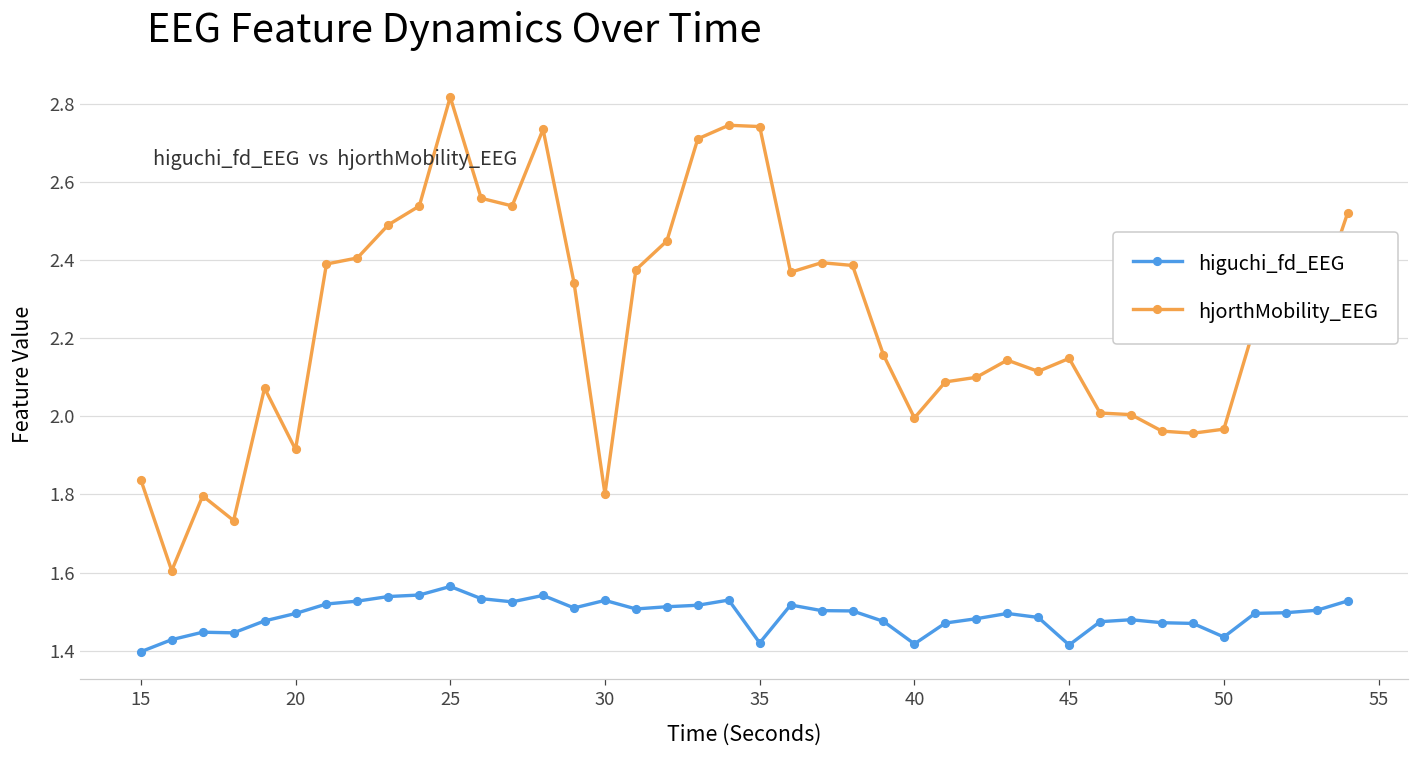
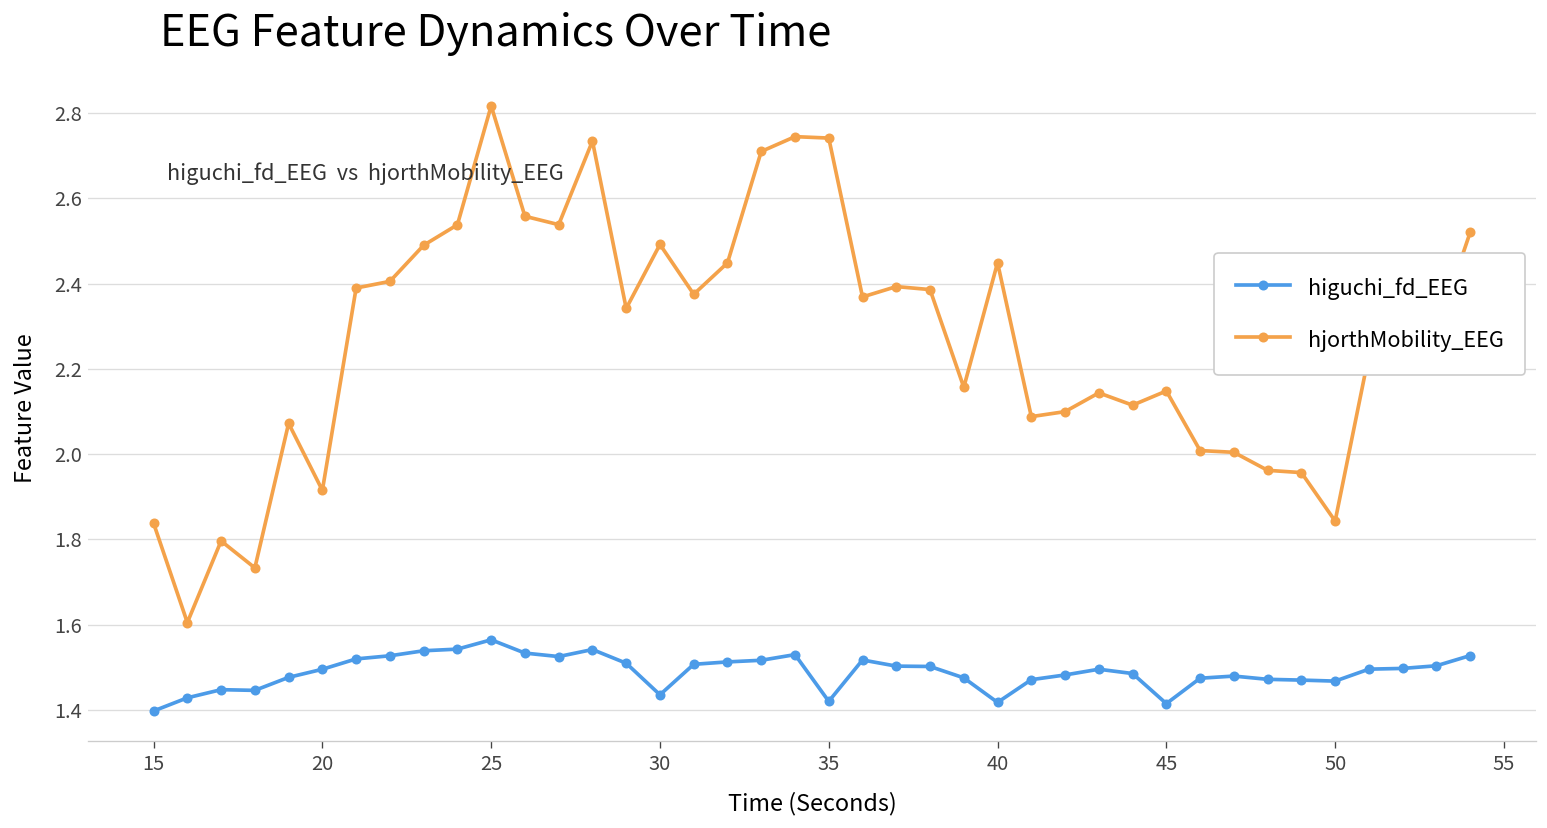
  {
    "higuchi_fd_EEG": {
      "15": 1.40,
      "20": 1.50,
      "25": 1.56,
-     "30": 1.53,
+     "30": 1.44,
      "35": 1.42,
      "40": 1.42,
      "45": 1.41,
-     "50": 1.44
+     "50": 1.47
    },
    "hjorthMobility_EEG": {
      "15": 1.84,
      "20": 1.92,
      "25": 2.82,
-     "30": 1.80,
+     "30": 2.49,
      "35": 2.74,
-     "40": 2.00,
+     "40": 2.45,
      "45": 2.15,
-     "50": 1.97
+     "50": 1.84
    }
  }
